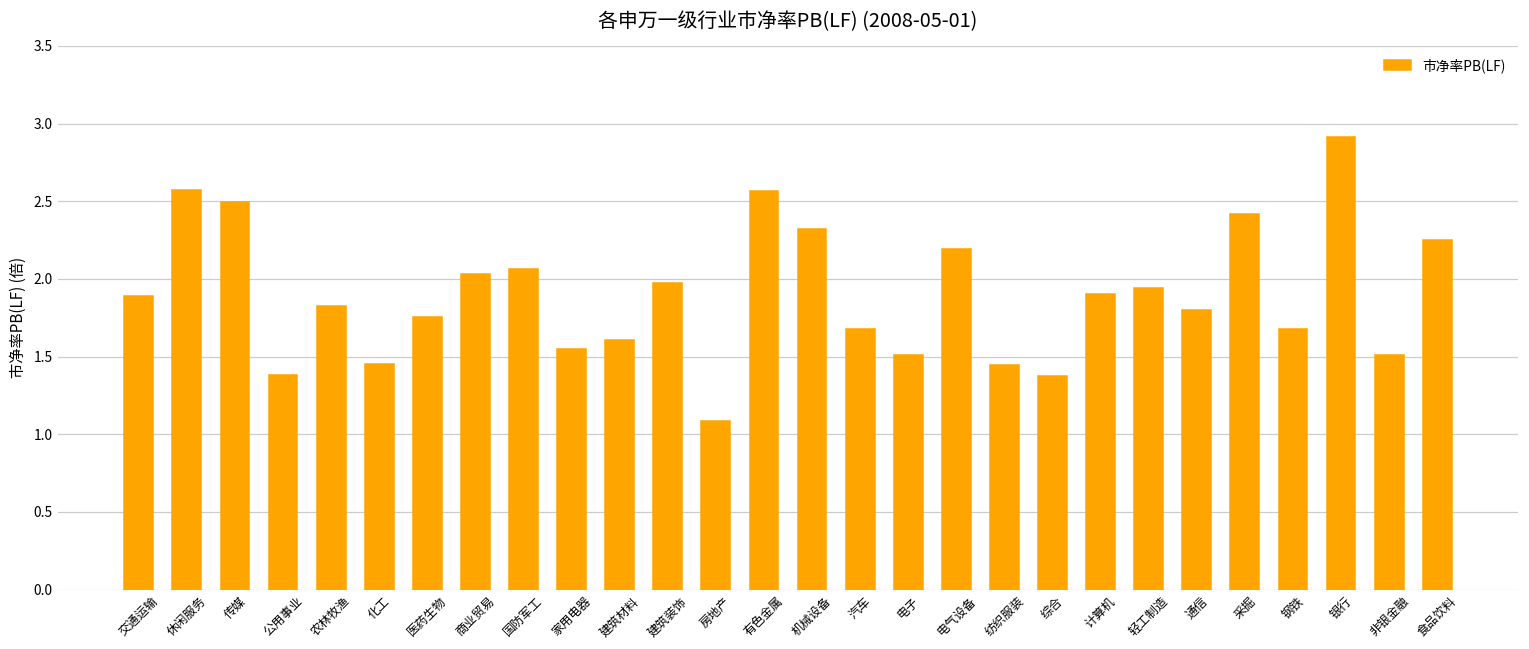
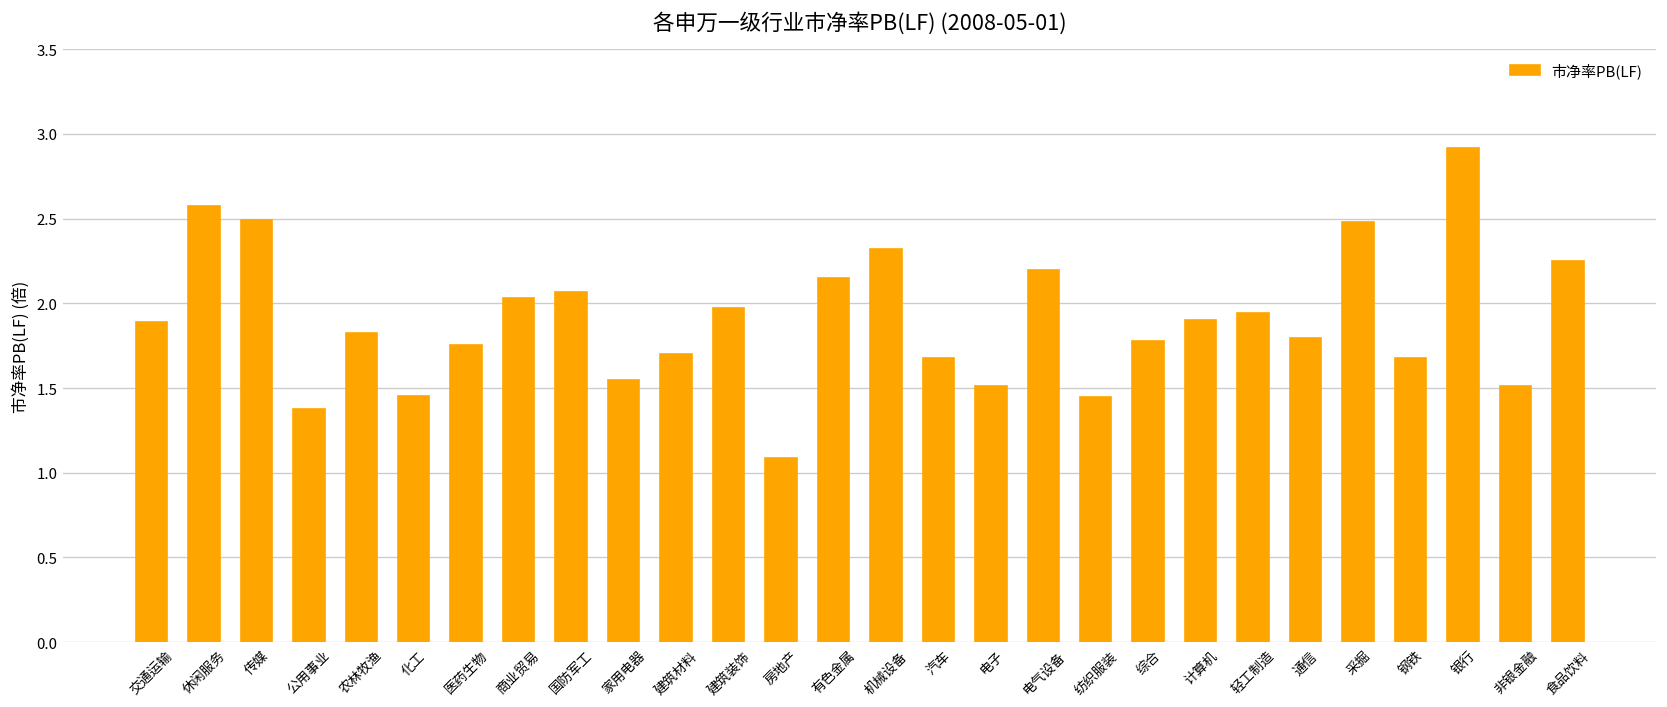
  {
    "交通运输": 1.89,
    "休闲服务": 2.58,
    "传媒": 2.49,
    "公用事业": 1.38,
    "农林牧渔": 1.83,
    "化工": 1.45,
    "医药生物": 1.76,
    "商业贸易": 2.03,
    "国防军工": 2.07,
    "家用电器": 1.55,
-   "建筑材料": 1.61,
+   "建筑材料": 1.70,
    "建筑装饰": 1.97,
    "房地产": 1.09,
-   "有色金属": 2.57,
+   "有色金属": 2.15,
    "机械设备": 2.32,
    "汽车": 1.68,
    "电子": 1.51,
    "电气设备": 2.19,
    "纺织服装": 1.44,
-   "综合": 1.37,
+   "综合": 1.78,
    "计算机": 1.90,
    "轻工制造": 1.94,
    "通信": 1.80,
-   "采掘": 2.42,
+   "采掘": 2.48,
    "钢铁": 1.68,
    "银行": 2.91,
    "非银金融": 1.51,
    "食品饮料": 2.25
  }
